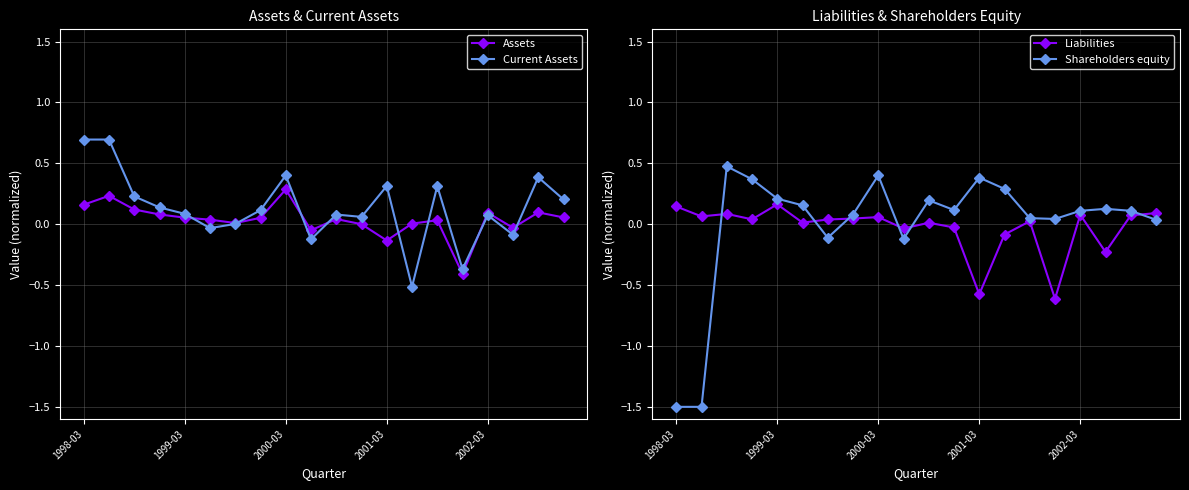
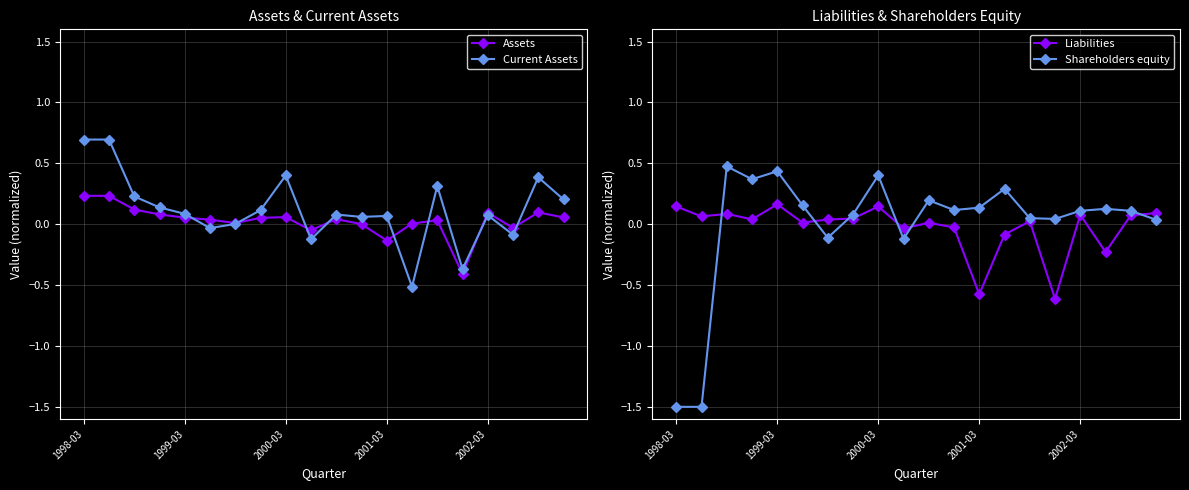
  {
    "Assets & Current Assets": {
      "Assets": {
-       "1998-03": 0.16,
+       "1998-03": 0.23,
        "1999-03": 0.05,
-       "2000-03": 0.29,
+       "2000-03": 0.06,
        "2001-03": -0.13
      },
      "Current Assets": {
        "1998-03": 0.70,
        "1999-03": 0.09,
        "2000-03": 0.40,
-       "2001-03": 0.31
+       "2001-03": 0.07
      }
    },
    "Liabilities & Shareholders Equity": {
      "Liabilities": {
        "1998-03": 0.15,
        "1999-03": 0.16,
-       "2000-03": 0.06,
+       "2000-03": 0.15,
        "2001-03": -0.58,
        "2002-03": 0.08
      },
      "Shareholders equity": {
        "1998-03": -1.50,
-       "1999-03": 0.21,
+       "1999-03": 0.43,
        "2000-03": 0.40,
-       "2001-03": 0.38,
+       "2001-03": 0.14,
        "2002-03": 0.11
      }
    }
  }
